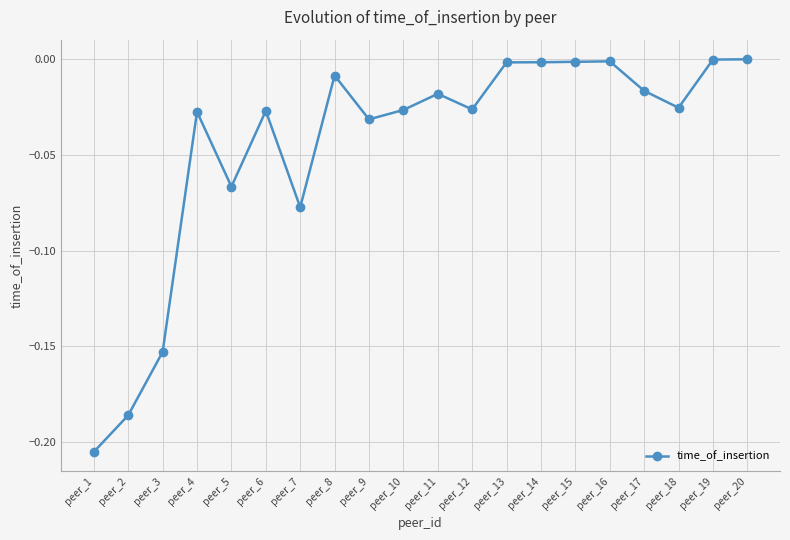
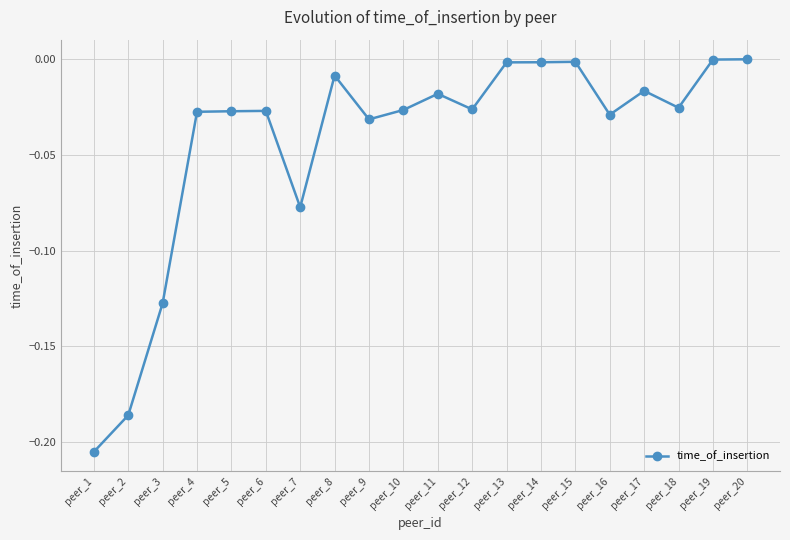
  {
    "peer_1": -0.205,
    "peer_2": -0.186,
-   "peer_3": -0.153,
+   "peer_3": -0.128,
    "peer_4": -0.027,
-   "peer_5": -0.067,
+   "peer_5": -0.027,
    "peer_6": -0.027,
    "peer_7": -0.077,
    "peer_8": -0.008,
    "peer_9": -0.031,
    "peer_10": -0.026,
    "peer_11": -0.018,
    "peer_12": -0.026,
    "peer_13": -0.002,
    "peer_14": -0.002,
    "peer_15": -0.001,
-   "peer_16": -0.001,
+   "peer_16": -0.029,
    "peer_17": -0.016,
    "peer_18": -0.025,
    "peer_19": 0.000,
    "peer_20": 0.000
  }
